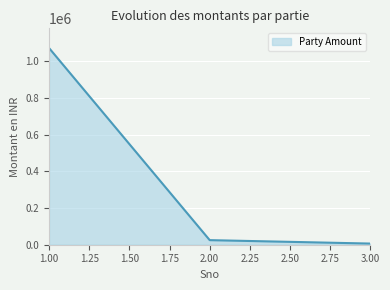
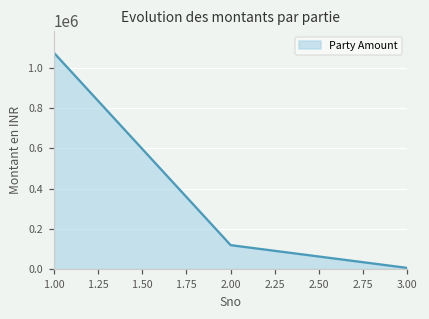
  {
    "1.00": 1070000,
-   "2.00": 30000,
+   "2.00": 120000,
    "3.00": 10000
  }
